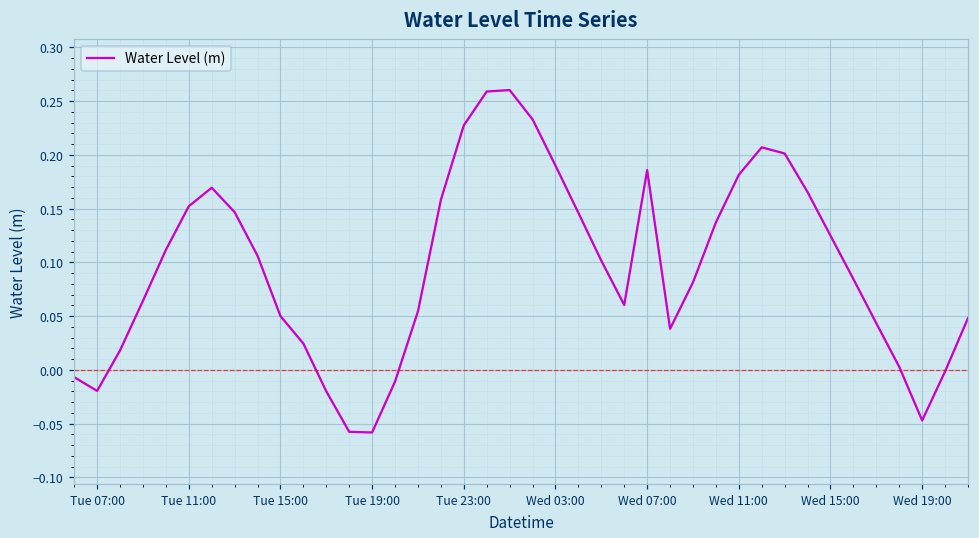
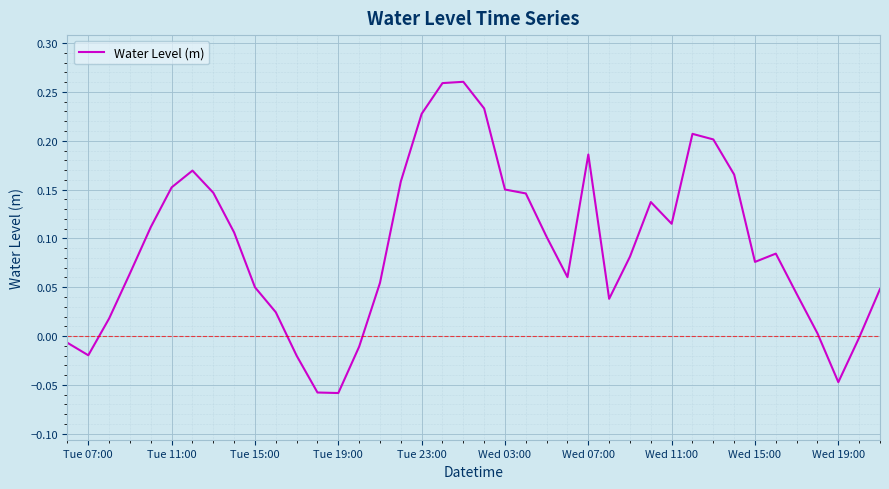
  {
    "Tue 07:00": -0.02,
    "Tue 11:00": 0.15,
    "Tue 15:00": 0.05,
    "Tue 19:00": -0.06,
    "Tue 23:00": 0.23,
-   "Wed 03:00": 0.19,
+   "Wed 03:00": 0.15,
    "Wed 07:00": 0.19,
-   "Wed 11:00": 0.18,
-   "Wed 15:00": 0.12,
+   "Wed 11:00": 0.11,
+   "Wed 15:00": 0.08,
    "Wed 19:00": -0.05
  }
